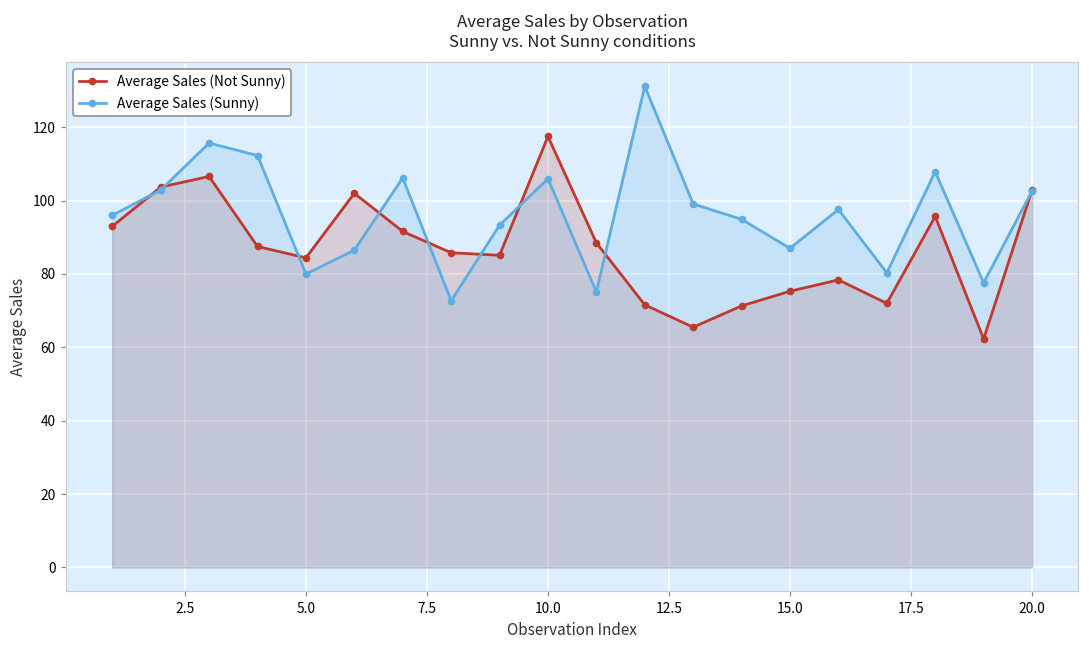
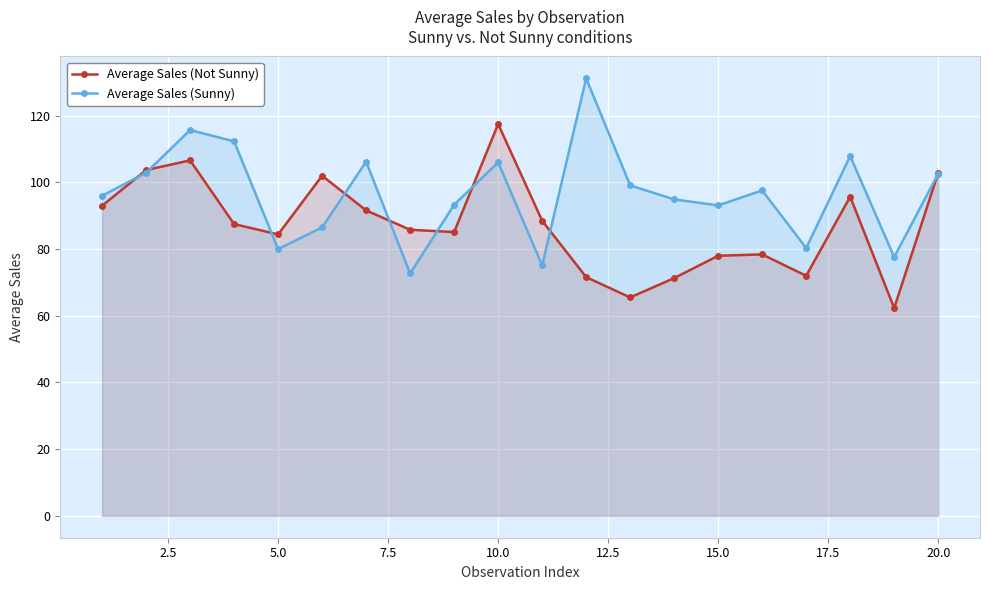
  {
    "Average Sales (Not Sunny)": {
      "5.0": 84,
      "10.0": 118,
-     "15.0": 75
+     "15.0": 78
    },
    "Average Sales (Sunny)": {
      "5.0": 80,
      "10.0": 106,
-     "15.0": 87
+     "15.0": 93
    }
  }
